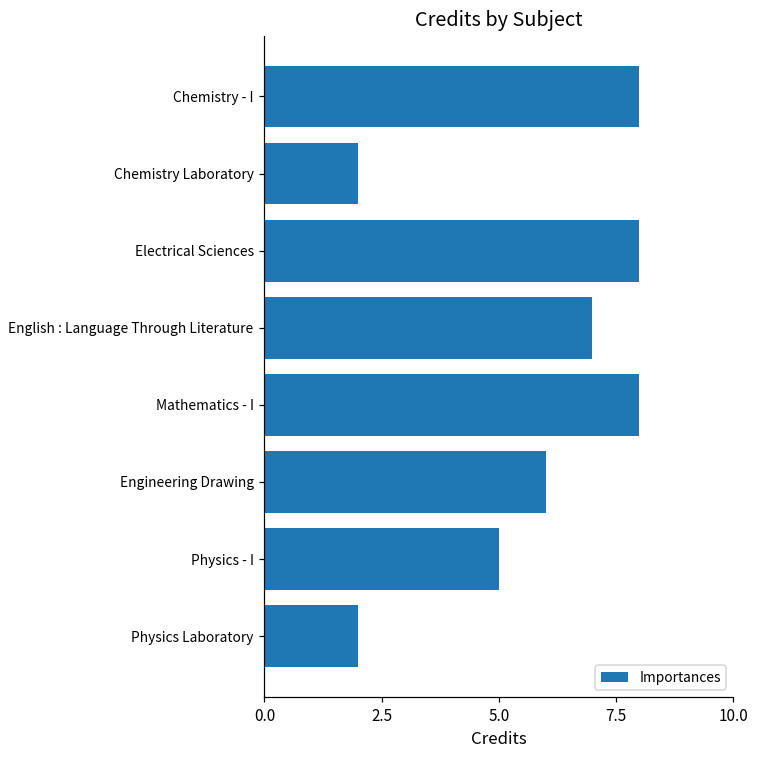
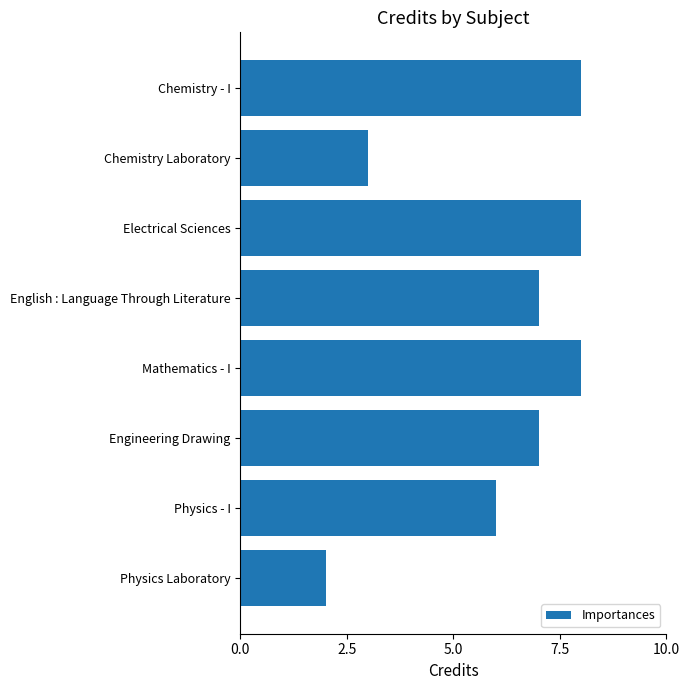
  {
    "Chemistry - I": 8,
-   "Chemistry Laboratory": 2,
+   "Chemistry Laboratory": 3,
    "Electrical Sciences": 8,
    "English : Language Through Literature": 7,
    "Mathematics - I": 8,
-   "Engineering Drawing": 6,
-   "Physics - I": 5,
+   "Engineering Drawing": 7,
+   "Physics - I": 6,
    "Physics Laboratory": 2
  }
